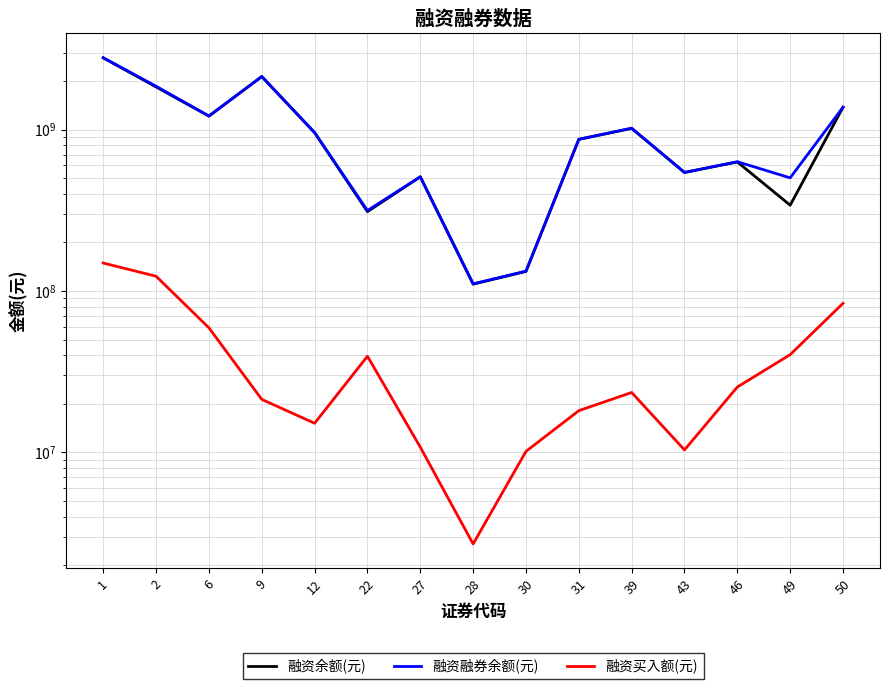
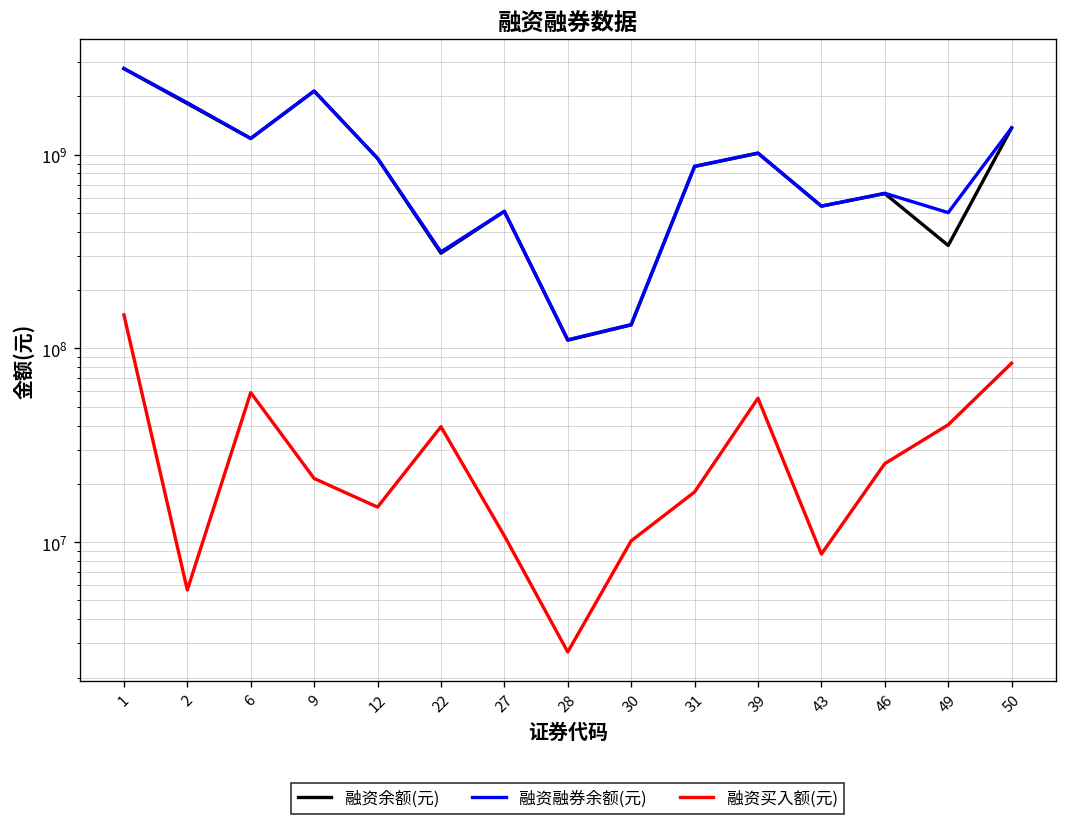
  {
    "融资余额(元)": {
      "49": 340000000
    },
    "融资融券余额(元)": {
      "49": 500000000
    },
    "融资买入额(元)": {
      "1": 150000000,
-     "2": 120000000,
+     "2": 5700000,
      "6": 59000000,
      "9": 21000000,
      "12": 15000000,
      "22": 39000000,
      "27": 11000000,
      "28": 2700000,
      "30": 10000000,
      "31": 18000000,
-     "39": 24000000,
-     "43": 10000000,
+     "39": 55000000,
+     "43": 9000000,
      "46": 25000000,
      "49": 40000000,
      "50": 80000000
    }
  }
